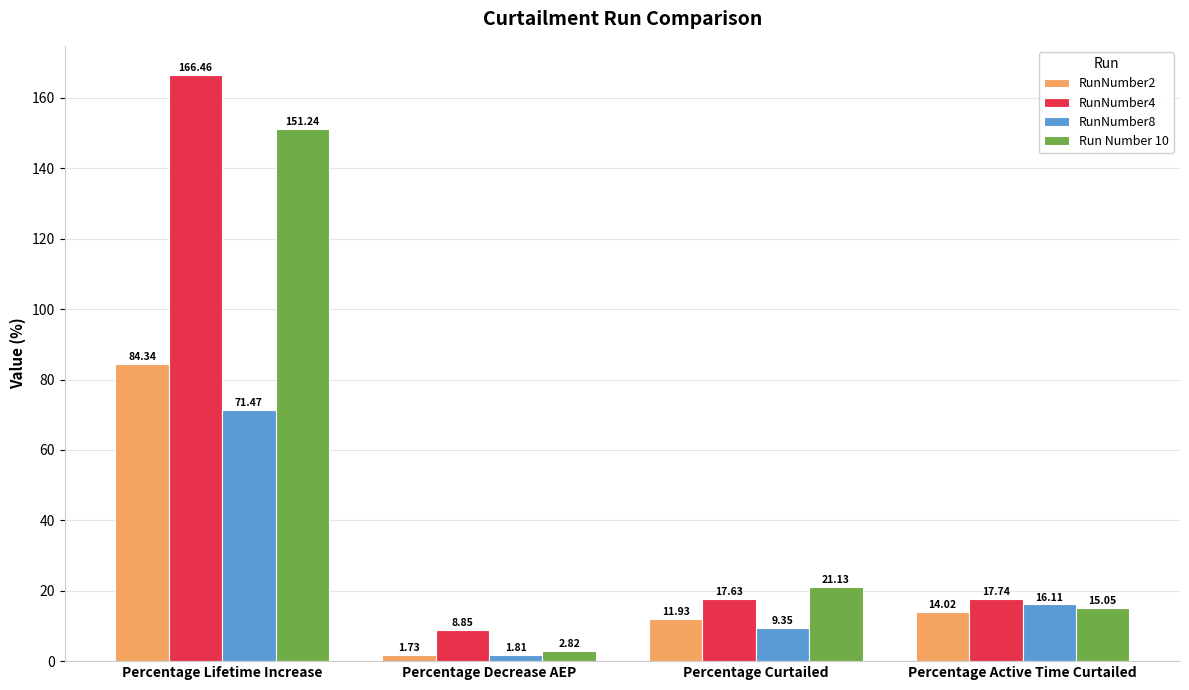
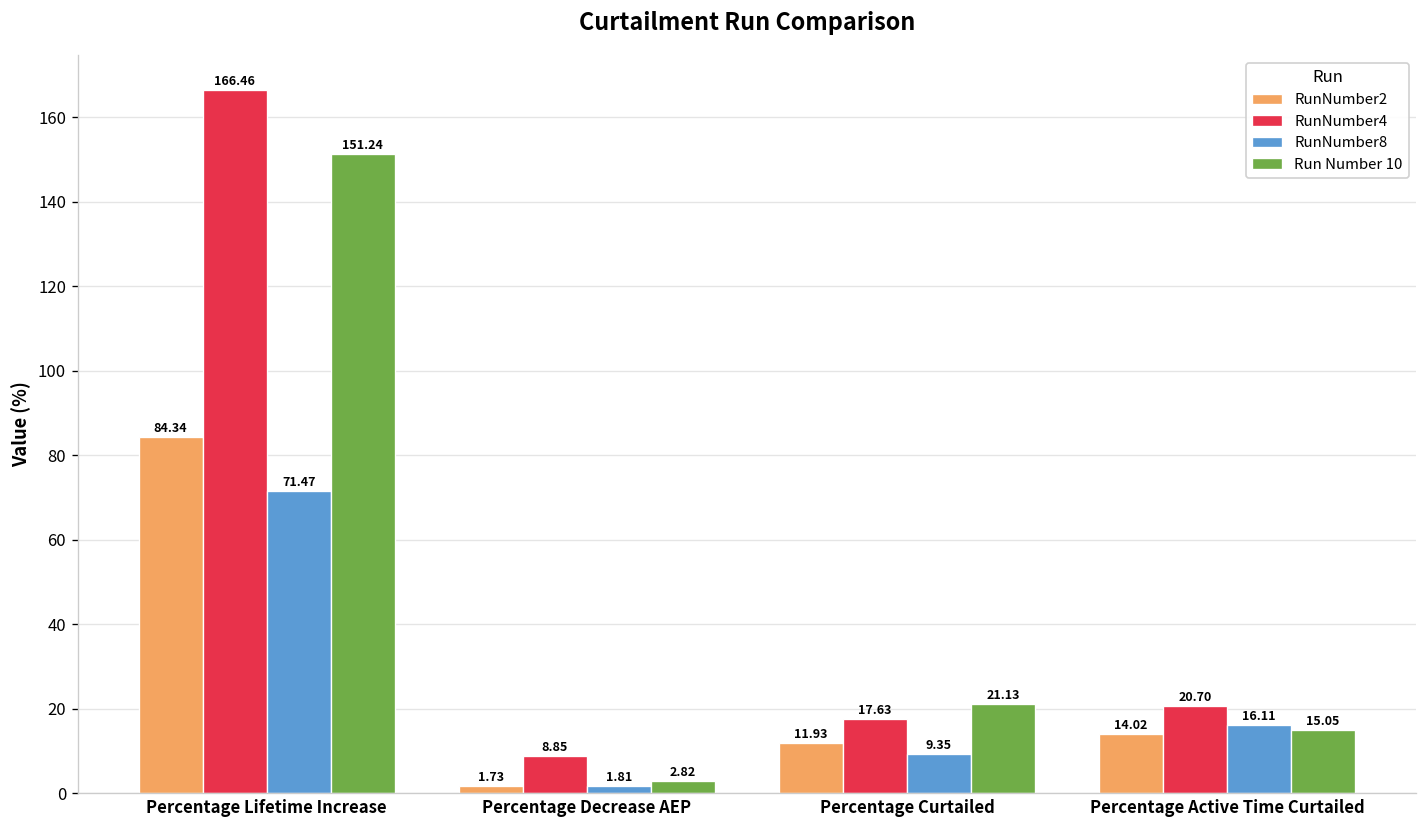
  {
    "RunNumber2": {
      "Percentage Lifetime Increase": 84.34,
      "Percentage Decrease AEP": 1.73,
      "Percentage Curtailed": 11.93,
      "Percentage Active Time Curtailed": 14.02
    },
    "RunNumber4": {
      "Percentage Lifetime Increase": 166.46,
      "Percentage Decrease AEP": 8.85,
      "Percentage Curtailed": 17.63,
-     "Percentage Active Time Curtailed": 17.74
+     "Percentage Active Time Curtailed": 20.70
    },
    "RunNumber8": {
      "Percentage Lifetime Increase": 71.47,
      "Percentage Decrease AEP": 1.81,
      "Percentage Curtailed": 9.35,
      "Percentage Active Time Curtailed": 16.11
    },
    "Run Number 10": {
      "Percentage Lifetime Increase": 151.24,
      "Percentage Decrease AEP": 2.82,
      "Percentage Curtailed": 21.13,
      "Percentage Active Time Curtailed": 15.05
    }
  }
